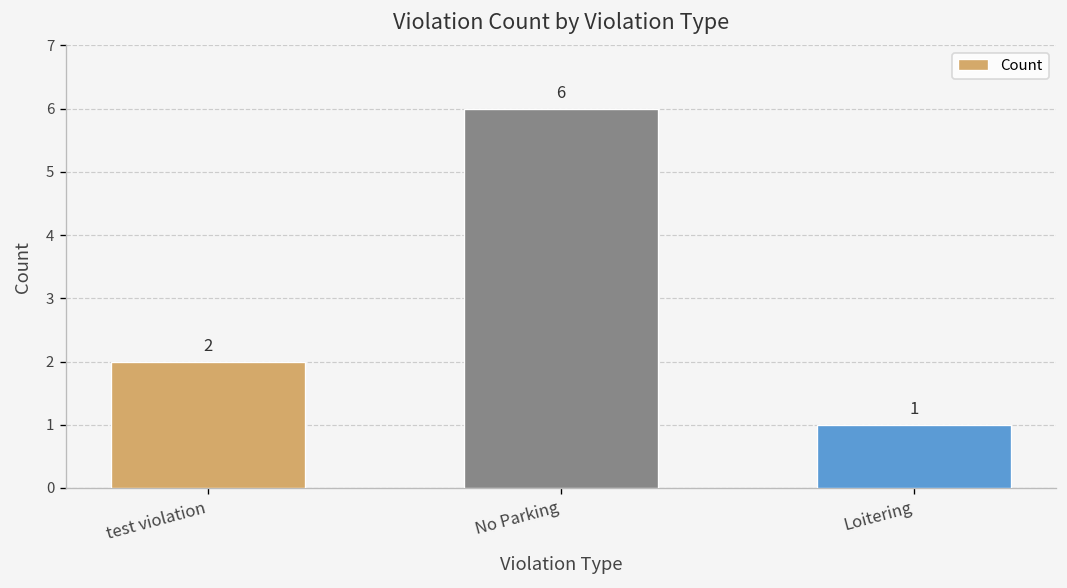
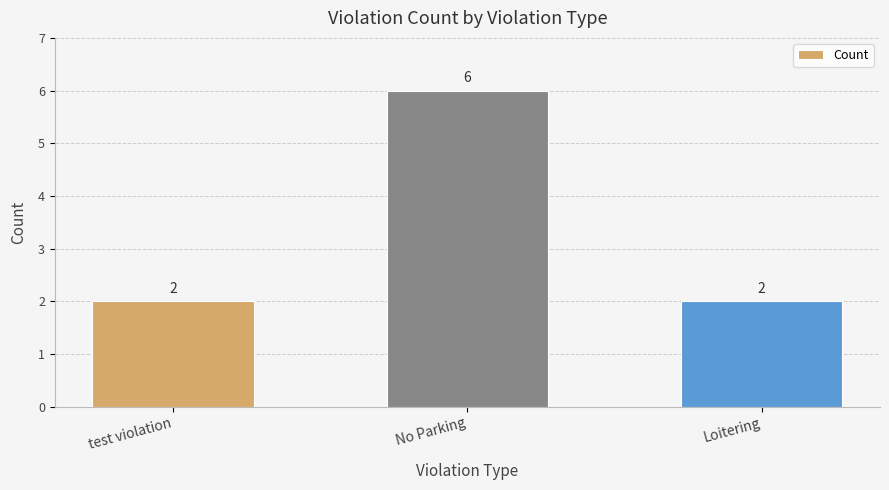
  {
    "test violation": 2,
    "No Parking": 6,
-   "Loitering": 1
+   "Loitering": 2
  }
